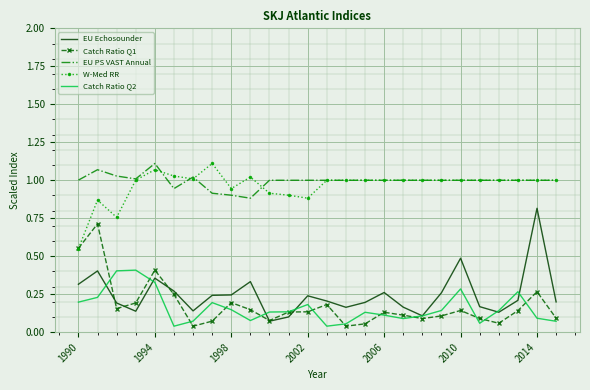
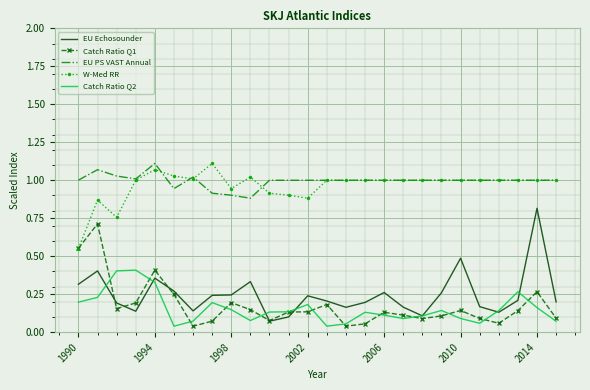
  {
    "Catch Ratio Q2": {
      "1990": 0.20,
      "1994": 0.33,
      "1998": 0.15,
      "2002": 0.18,
      "2006": 0.11,
-     "2010": 0.28,
-     "2014": 0.09
+     "2010": 0.09,
+     "2014": 0.16
    }
  }
